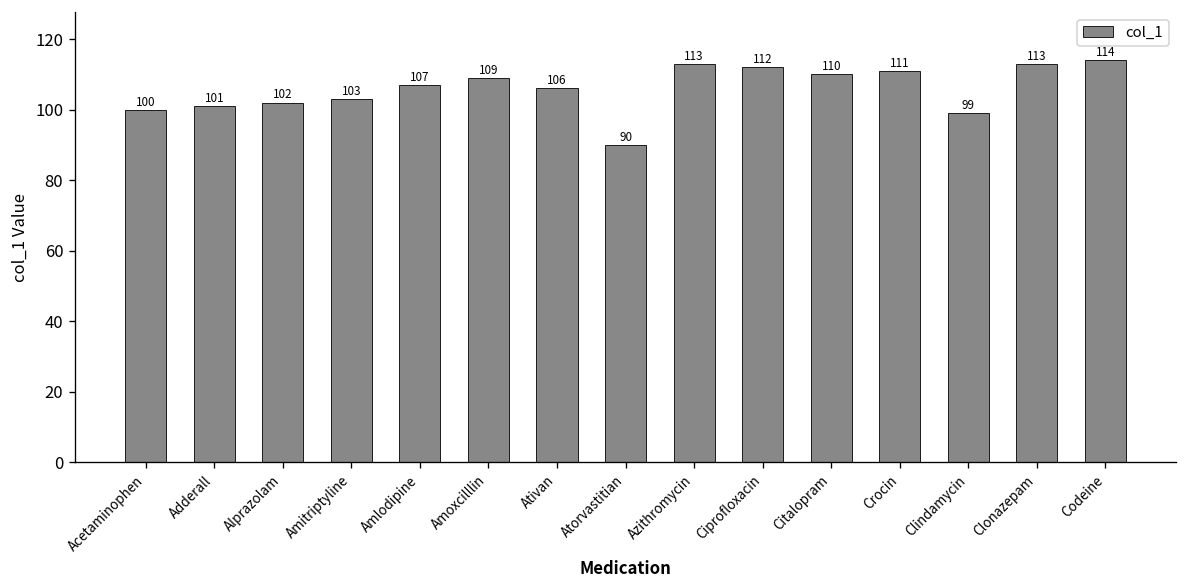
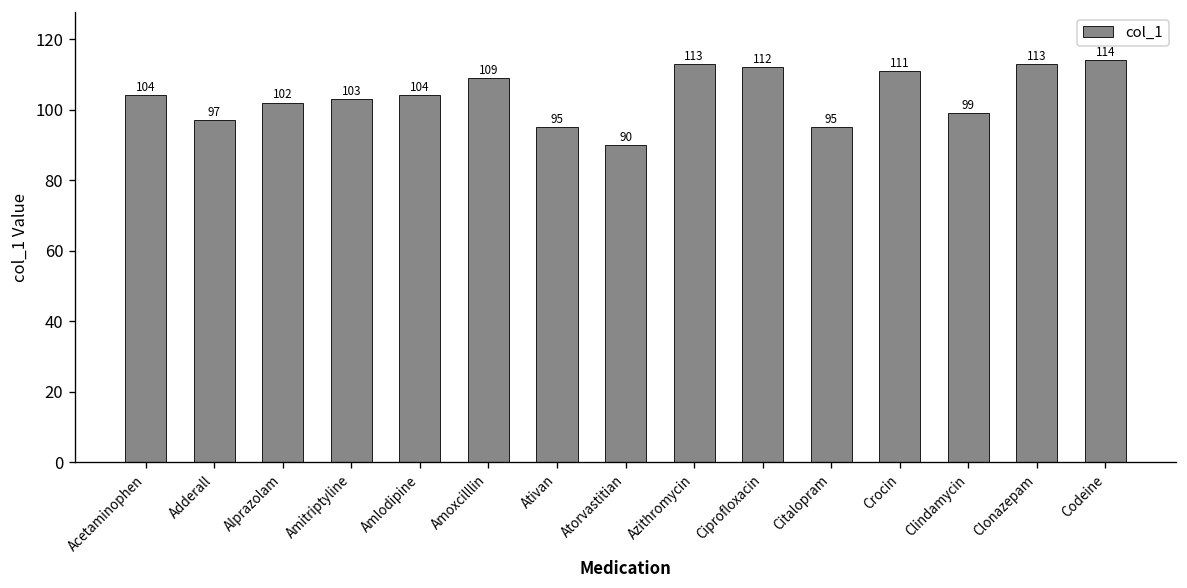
  {
-   "Acetaminophen": 100,
-   "Adderall": 101,
+   "Acetaminophen": 104,
+   "Adderall": 97,
    "Alprazolam": 102,
    "Amitriptyline": 103,
-   "Amlodipine": 107,
+   "Amlodipine": 104,
    "Amoxcilllin": 109,
-   "Ativan": 106,
+   "Ativan": 95,
    "Atorvastitian": 90,
    "Azithromycin": 113,
    "Ciprofloxacin": 112,
-   "Citalopram": 110,
+   "Citalopram": 95,
    "Crocin": 111,
    "Clindamycin": 99,
    "Clonazepam": 113,
    "Codeine": 114
  }
